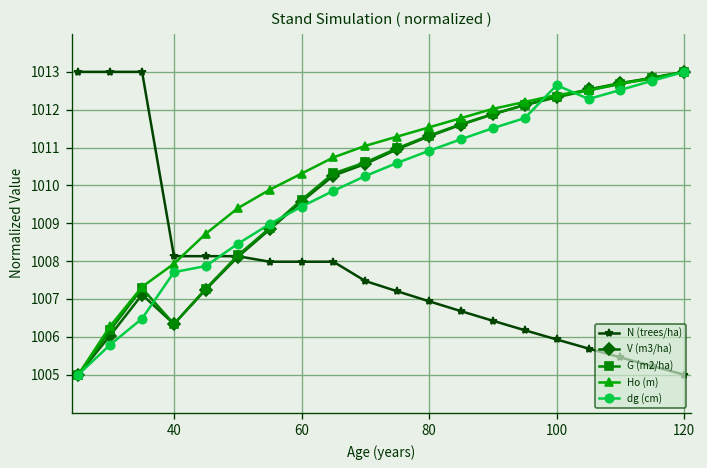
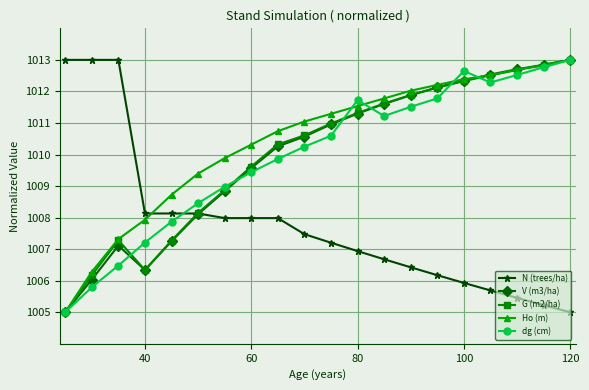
  {
    "dg (cm)": {
-     "40": 1007.7,
+     "40": 1007.2,
      "60": 1009.4,
-     "80": 1010.9,
+     "80": 1011.7,
      "100": 1012.6
    }
  }
